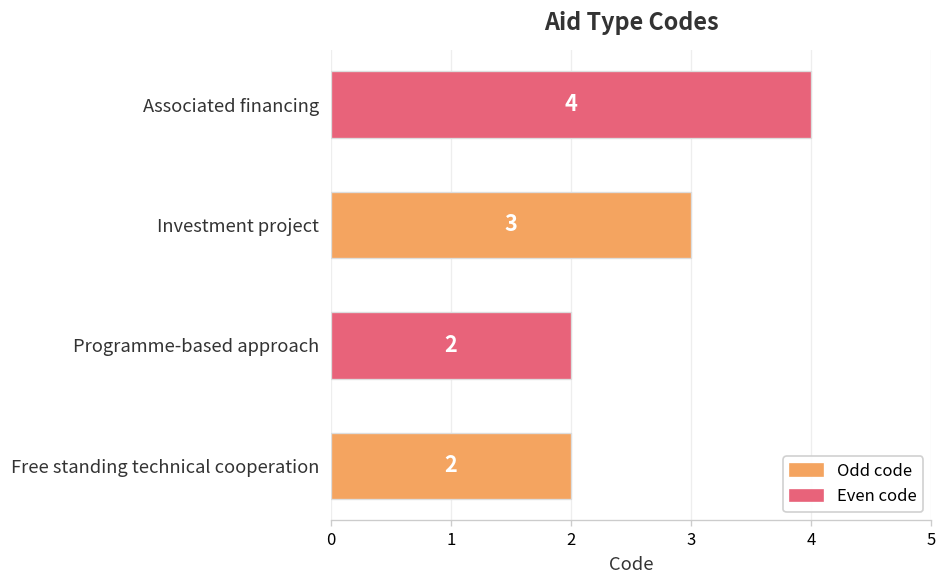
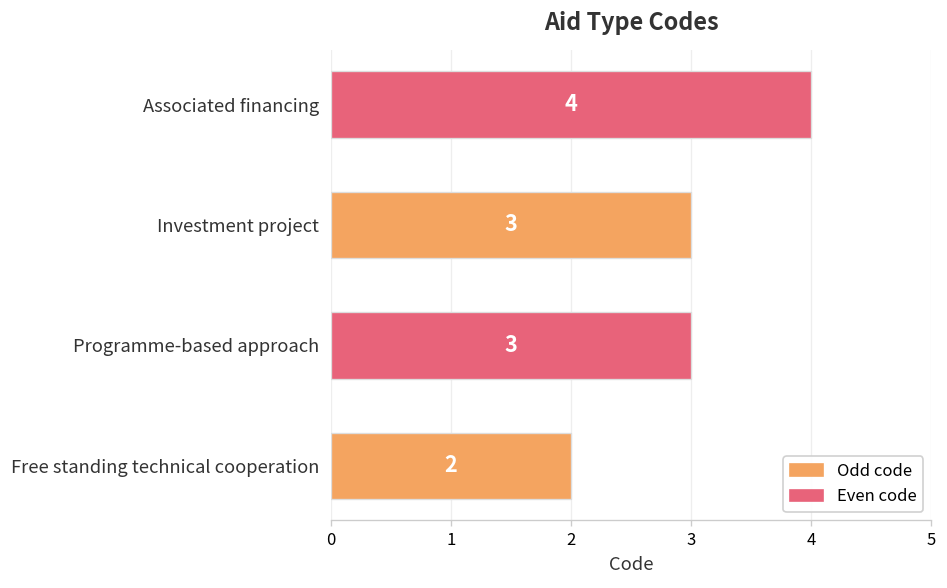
  {
    "Associated financing": 4,
    "Investment project": 3,
-   "Programme-based approach": 2,
+   "Programme-based approach": 3,
    "Free standing technical cooperation": 2
  }
